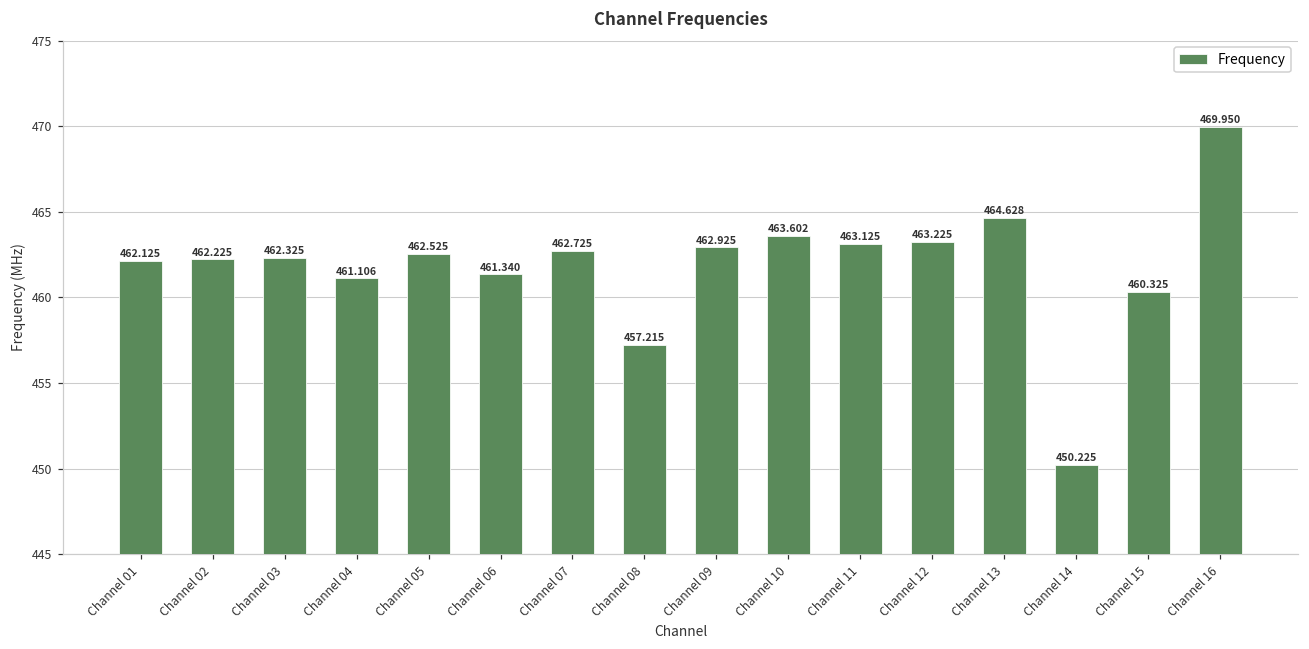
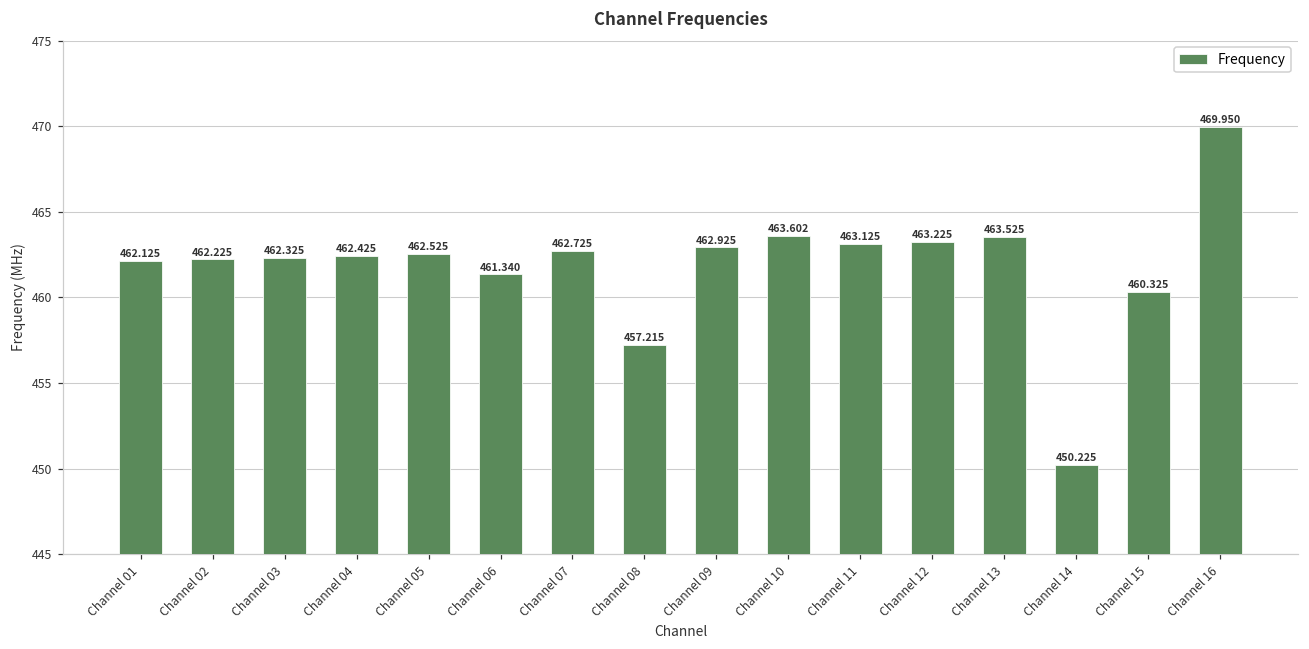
  {
    "Channel 01": 462.125,
    "Channel 02": 462.225,
    "Channel 03": 462.325,
-   "Channel 04": 461.106,
+   "Channel 04": 462.425,
    "Channel 05": 462.525,
    "Channel 06": 461.340,
    "Channel 07": 462.725,
    "Channel 08": 457.215,
    "Channel 09": 462.925,
    "Channel 10": 463.602,
    "Channel 11": 463.125,
    "Channel 12": 463.225,
-   "Channel 13": 464.628,
+   "Channel 13": 463.525,
    "Channel 14": 450.225,
    "Channel 15": 460.325,
    "Channel 16": 469.950
  }
